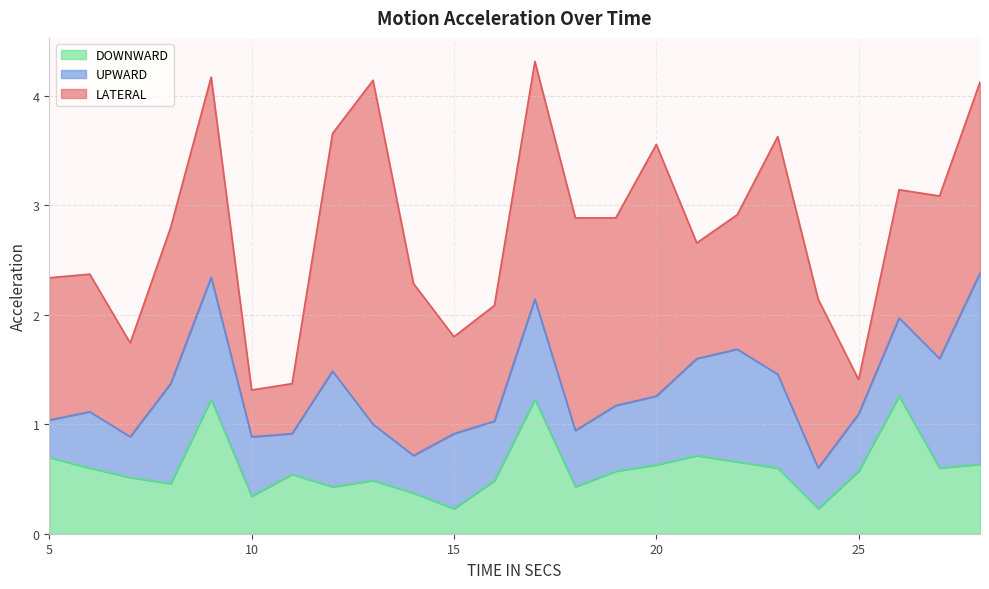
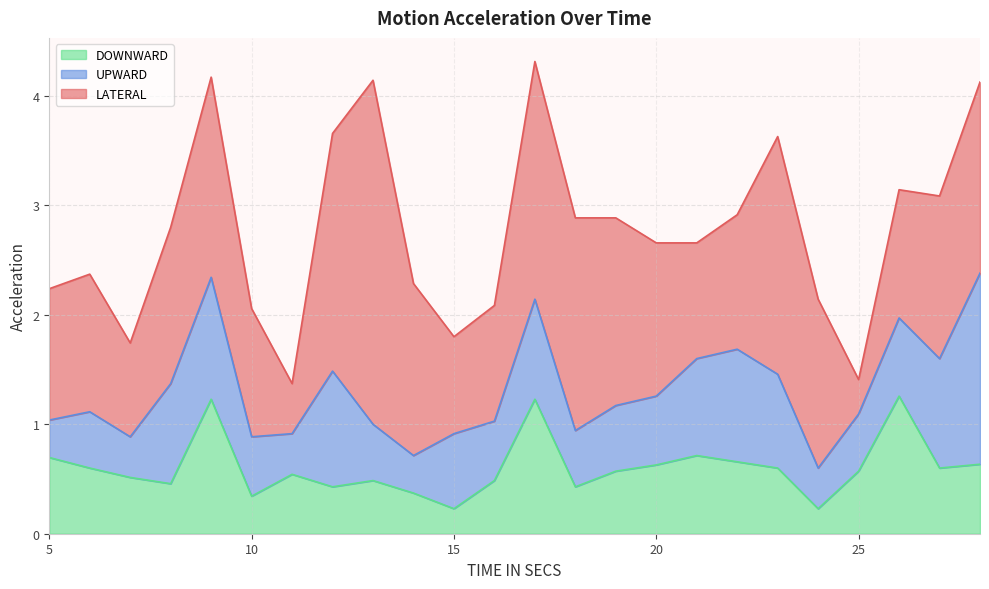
  {
    "DOWNWARD": {
      "5": 0.70,
      "10": 0.34,
      "15": 0.23,
      "20": 0.63,
      "25": 0.57
    },
    "UPWARD": {
      "5": 0.34,
      "10": 0.54,
      "15": 0.69,
      "20": 0.63,
      "25": 0.52
    },
    "LATERAL": {
-     "5": 1.3,
-     "10": 0.43,
+     "5": 1.2,
+     "10": 1.17,
      "15": 0.89,
-     "20": 2.3,
+     "20": 1.4,
      "25": 0.31
    }
  }
